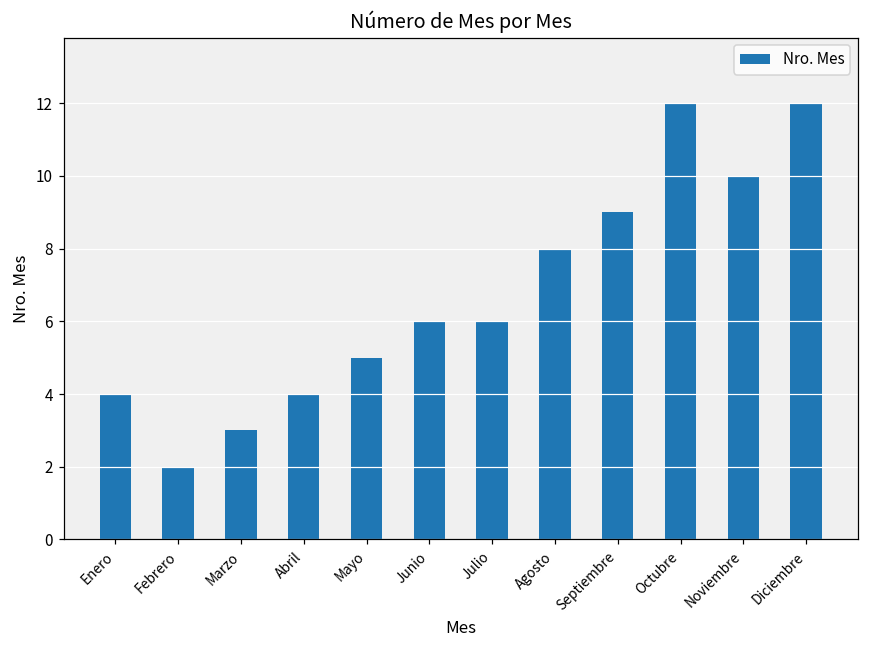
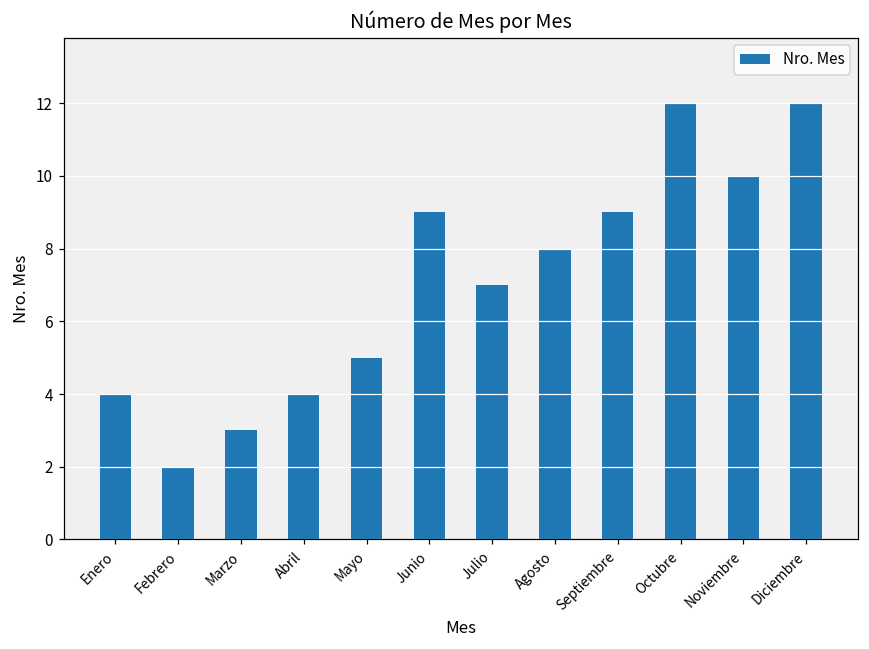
  {
    "Enero": 4,
    "Febrero": 2,
    "Marzo": 3,
    "Abril": 4,
    "Mayo": 5,
-   "Junio": 6,
-   "Julio": 6,
+   "Junio": 9,
+   "Julio": 7,
    "Agosto": 8,
    "Septiembre": 9,
    "Octubre": 12,
    "Noviembre": 10,
    "Diciembre": 12
  }
